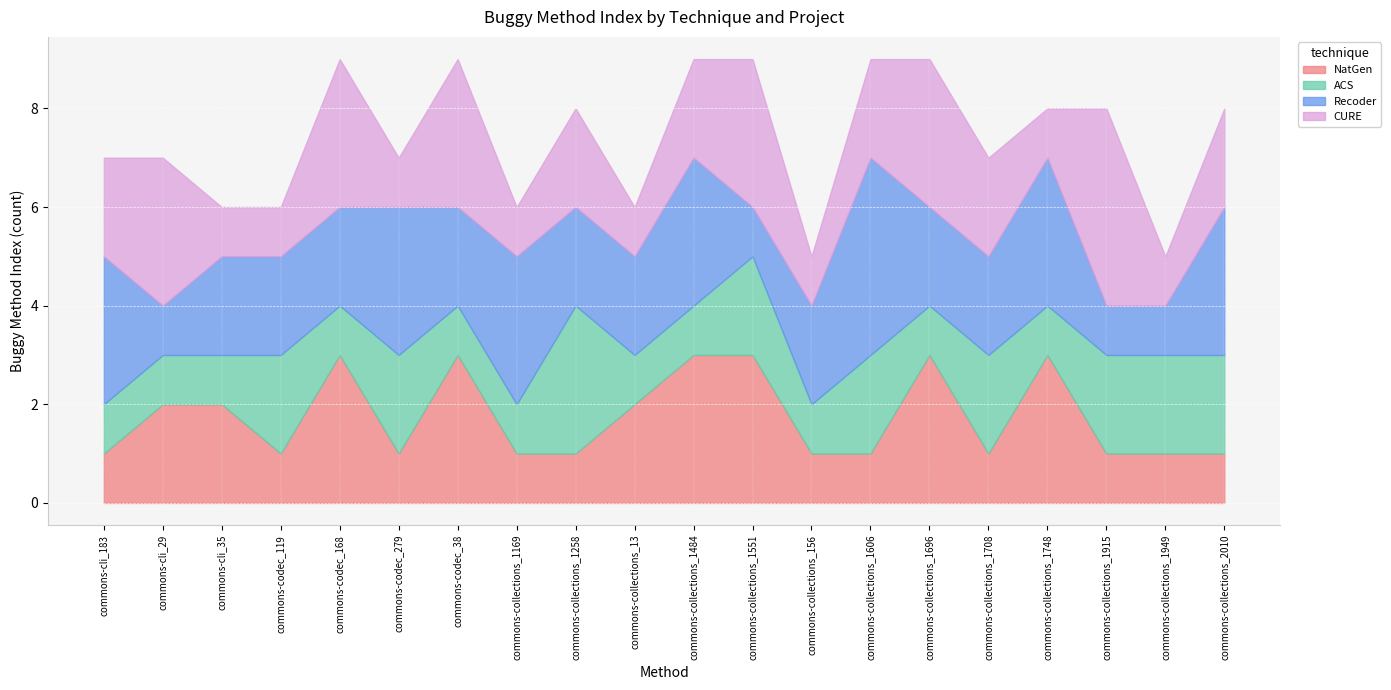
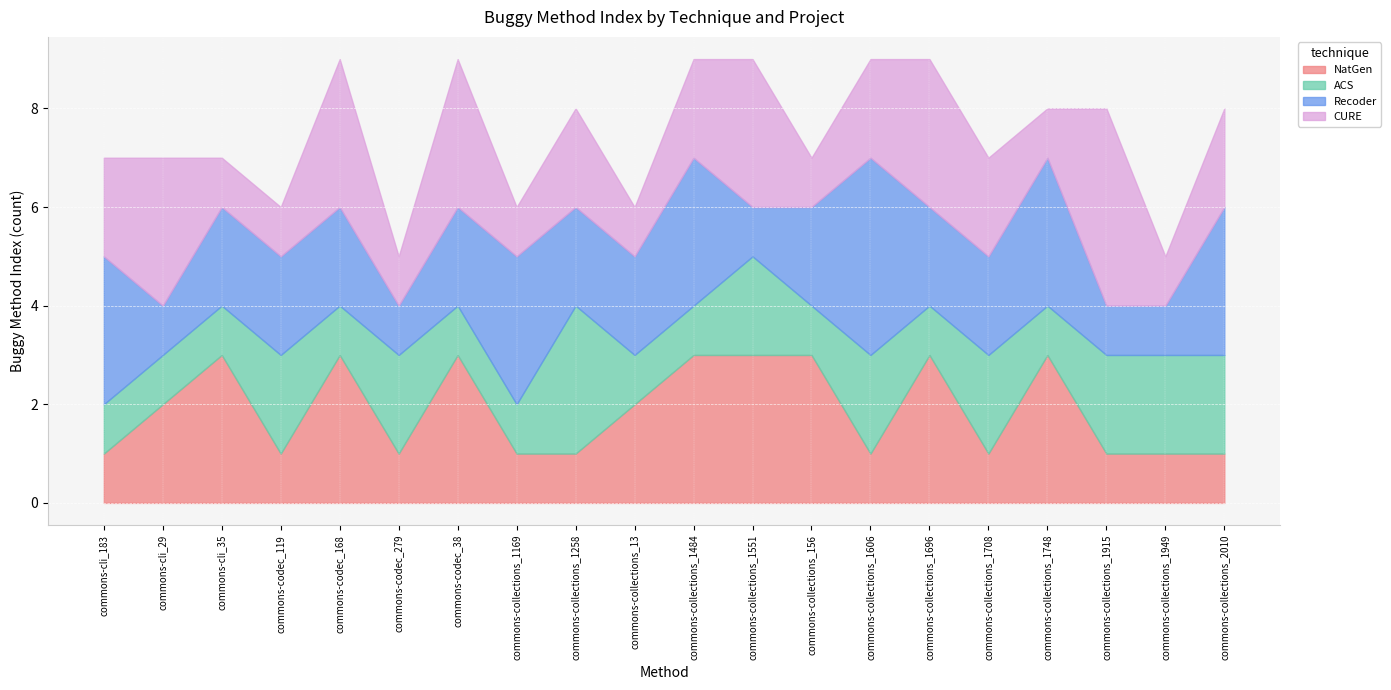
  {
    "NatGen": {
      "commons-cli_183": 1,
      "commons-cli_29": 2,
-     "commons-cli_35": 2,
+     "commons-cli_35": 3,
      "commons-codec_119": 1,
      "commons-codec_168": 3,
      "commons-codec_279": 1,
      "commons-codec_38": 3,
      "commons-collections_1169": 1,
      "commons-collections_1258": 1,
      "commons-collections_13": 2,
      "commons-collections_1484": 3,
      "commons-collections_1551": 3,
-     "commons-collections_156": 1,
+     "commons-collections_156": 3,
      "commons-collections_1606": 1,
      "commons-collections_1696": 3,
      "commons-collections_1708": 1,
      "commons-collections_1748": 3,
      "commons-collections_1915": 1,
      "commons-collections_1949": 1,
      "commons-collections_2010": 1
    },
    "ACS": {
      "commons-cli_183": 1,
      "commons-cli_29": 1,
      "commons-cli_35": 1,
      "commons-codec_119": 2,
      "commons-codec_168": 1,
      "commons-codec_279": 2,
      "commons-codec_38": 1,
      "commons-collections_1169": 1,
      "commons-collections_1258": 3,
      "commons-collections_13": 1,
      "commons-collections_1484": 1,
      "commons-collections_1551": 2,
      "commons-collections_156": 1,
      "commons-collections_1606": 2,
      "commons-collections_1696": 1,
      "commons-collections_1708": 2,
      "commons-collections_1748": 1,
      "commons-collections_1915": 2,
      "commons-collections_1949": 2,
      "commons-collections_2010": 2
    },
    "Recoder": {
      "commons-cli_183": 3,
      "commons-cli_29": 1,
      "commons-cli_35": 2,
      "commons-codec_119": 2,
      "commons-codec_168": 2,
-     "commons-codec_279": 3,
+     "commons-codec_279": 1,
      "commons-codec_38": 2,
      "commons-collections_1169": 3,
      "commons-collections_1258": 2,
      "commons-collections_13": 2,
      "commons-collections_1484": 3,
      "commons-collections_1551": 1,
      "commons-collections_156": 2,
      "commons-collections_1606": 4,
      "commons-collections_1696": 2,
      "commons-collections_1708": 2,
      "commons-collections_1748": 3,
      "commons-collections_1915": 1,
      "commons-collections_1949": 1,
      "commons-collections_2010": 3
    },
    "CURE": {
      "commons-cli_183": 2,
      "commons-cli_29": 3,
      "commons-cli_35": 1,
      "commons-codec_119": 1,
      "commons-codec_168": 3,
      "commons-codec_279": 1,
      "commons-codec_38": 3,
      "commons-collections_1169": 1,
      "commons-collections_1258": 2,
      "commons-collections_13": 1,
      "commons-collections_1484": 2,
      "commons-collections_1551": 3,
      "commons-collections_156": 1,
      "commons-collections_1606": 2,
      "commons-collections_1696": 3,
      "commons-collections_1708": 2,
      "commons-collections_1748": 1,
      "commons-collections_1915": 4,
      "commons-collections_1949": 1,
      "commons-collections_2010": 2
    }
  }
